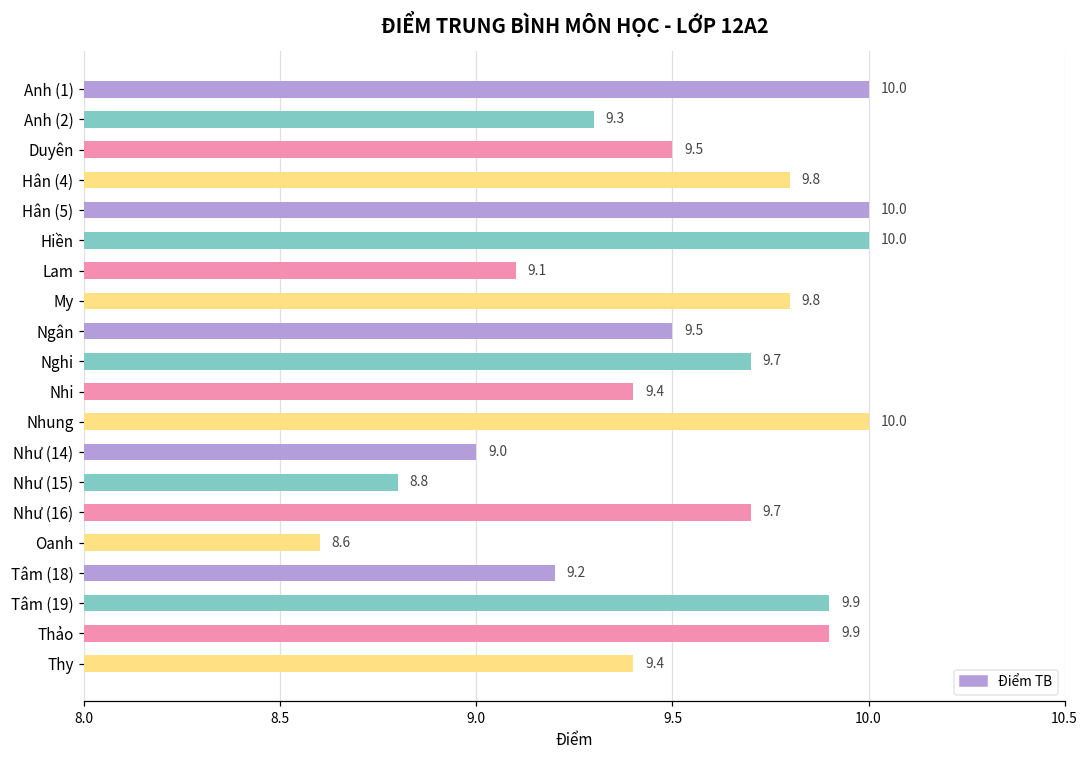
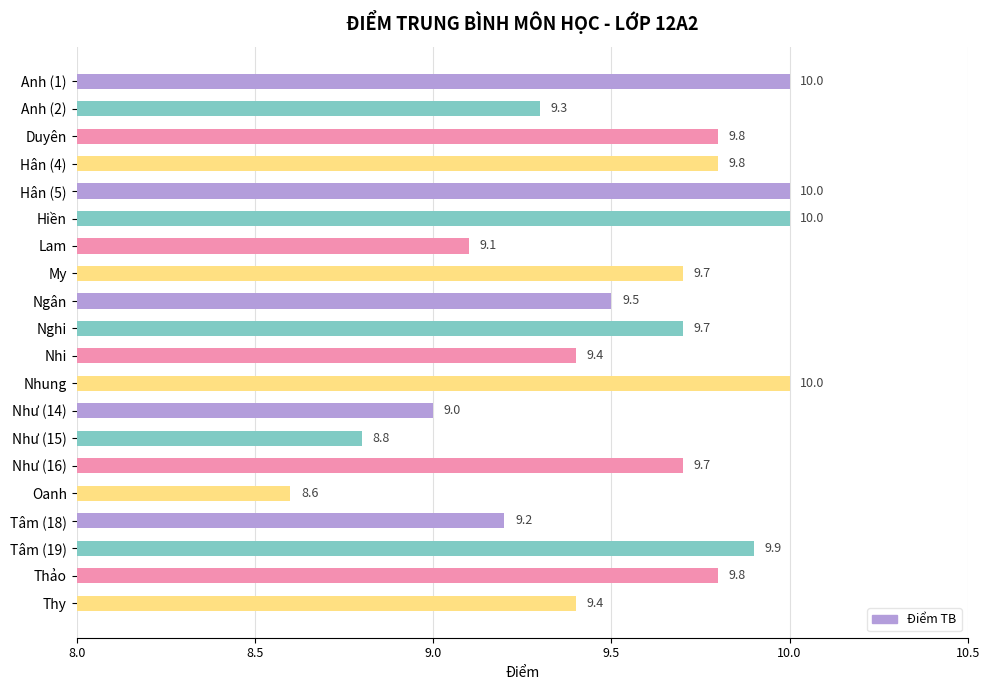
  {
    "Anh (1)": 10.0,
    "Anh (2)": 9.3,
-   "Duyên": 9.5,
+   "Duyên": 9.8,
    "Hân (4)": 9.8,
    "Hân (5)": 10.0,
    "Hiền": 10.0,
    "Lam": 9.1,
-   "My": 9.8,
+   "My": 9.7,
    "Ngân": 9.5,
    "Nghi": 9.7,
    "Nhi": 9.4,
    "Nhung": 10.0,
    "Như (14)": 9.0,
    "Như (15)": 8.8,
    "Như (16)": 9.7,
    "Oanh": 8.6,
    "Tâm (18)": 9.2,
    "Tâm (19)": 9.9,
-   "Thảo": 9.9,
+   "Thảo": 9.8,
    "Thy": 9.4
  }
